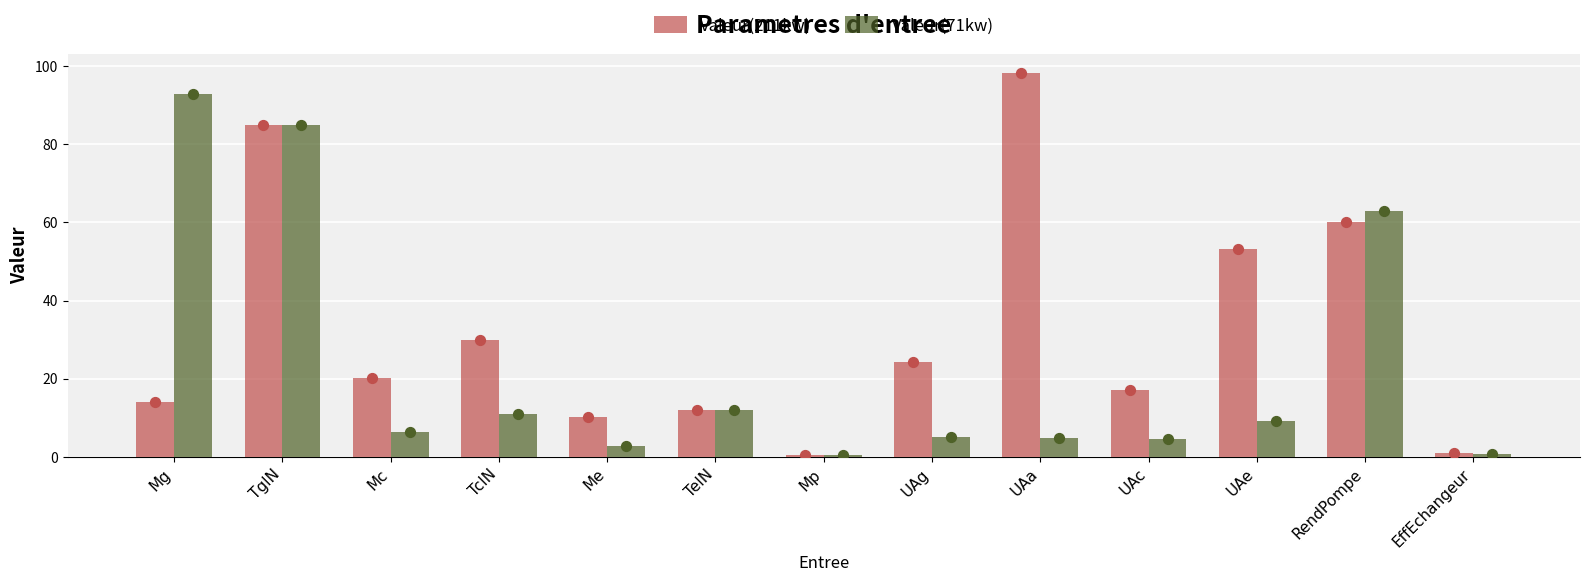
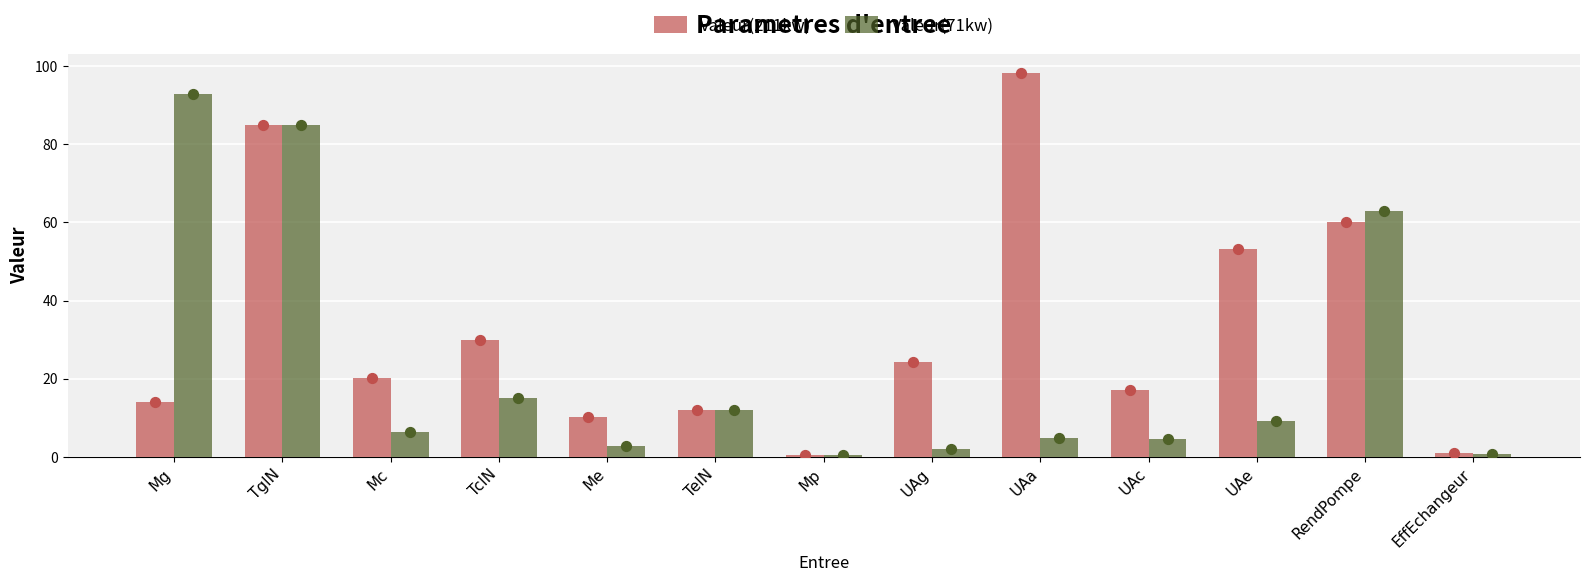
  {
    "Valeur(71kw)": {
      "Mg": 93,
      "TgIN": 85,
      "Mc": 6,
-     "TcIN": 11,
+     "TcIN": 15,
      "Me": 3,
      "TeIN": 12,
-     "UAg": 5,
+     "UAg": 2,
      "UAa": 5,
      "UAc": 5,
      "UAe": 9,
      "RendPompe": 63,
      "EffEchangeur": 1
    }
  }
